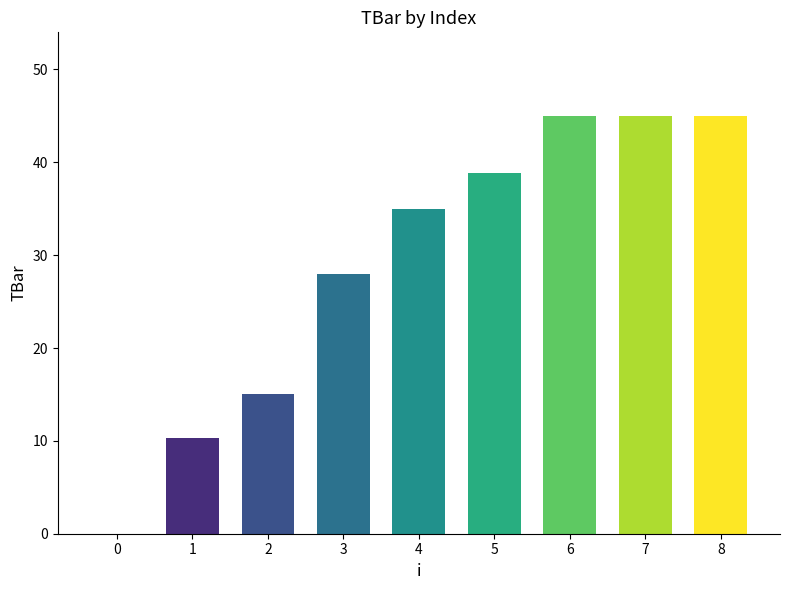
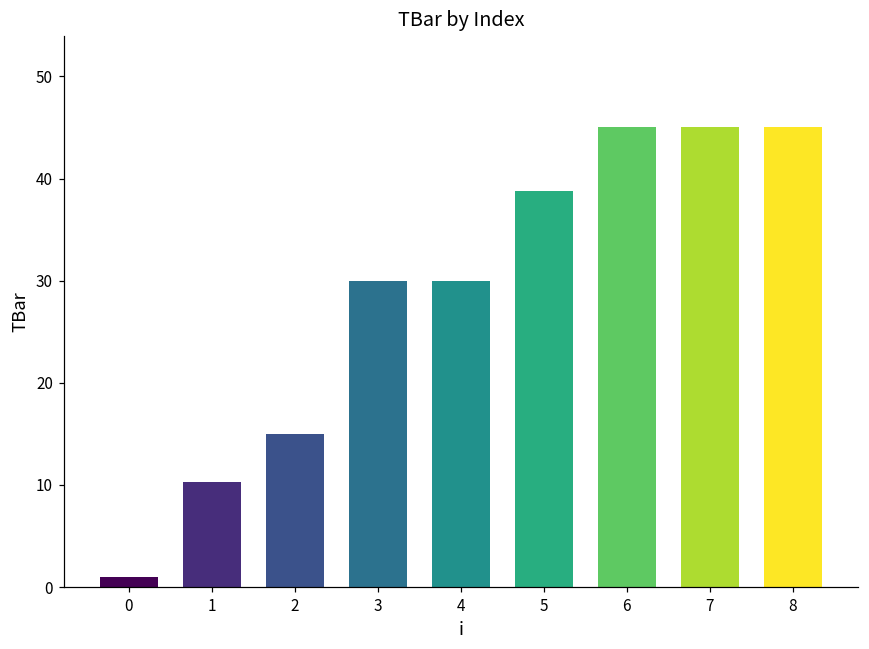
  {
-   "0": 0,
+   "0": 1,
    "1": 10,
    "2": 15,
-   "3": 28,
-   "4": 35,
+   "3": 30,
+   "4": 30,
    "5": 39,
    "6": 45,
    "7": 45,
    "8": 45
  }
